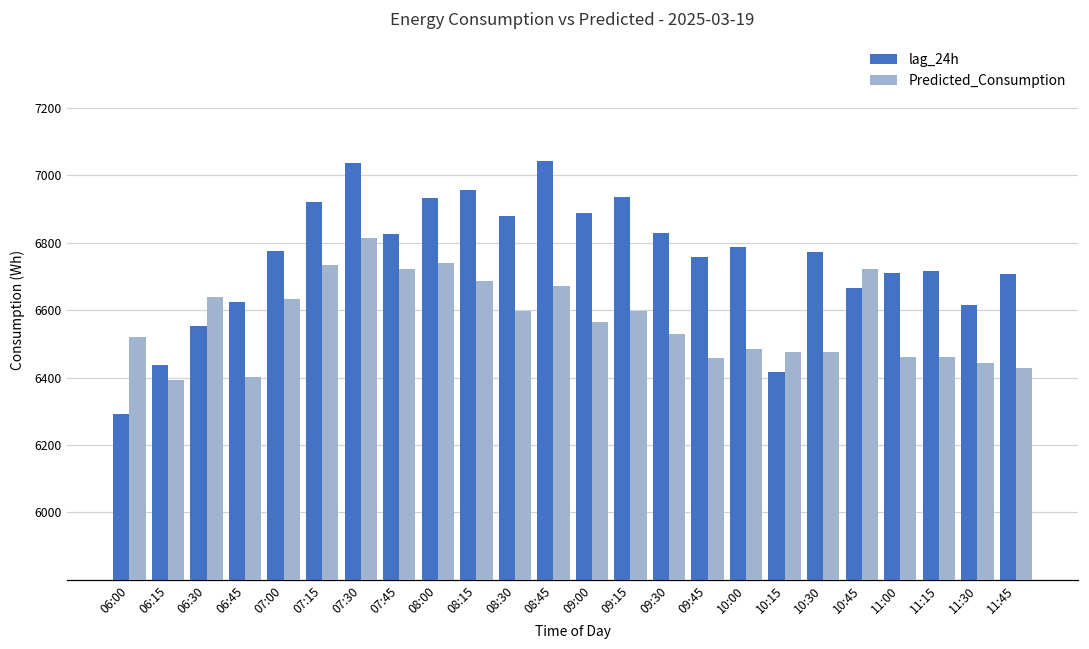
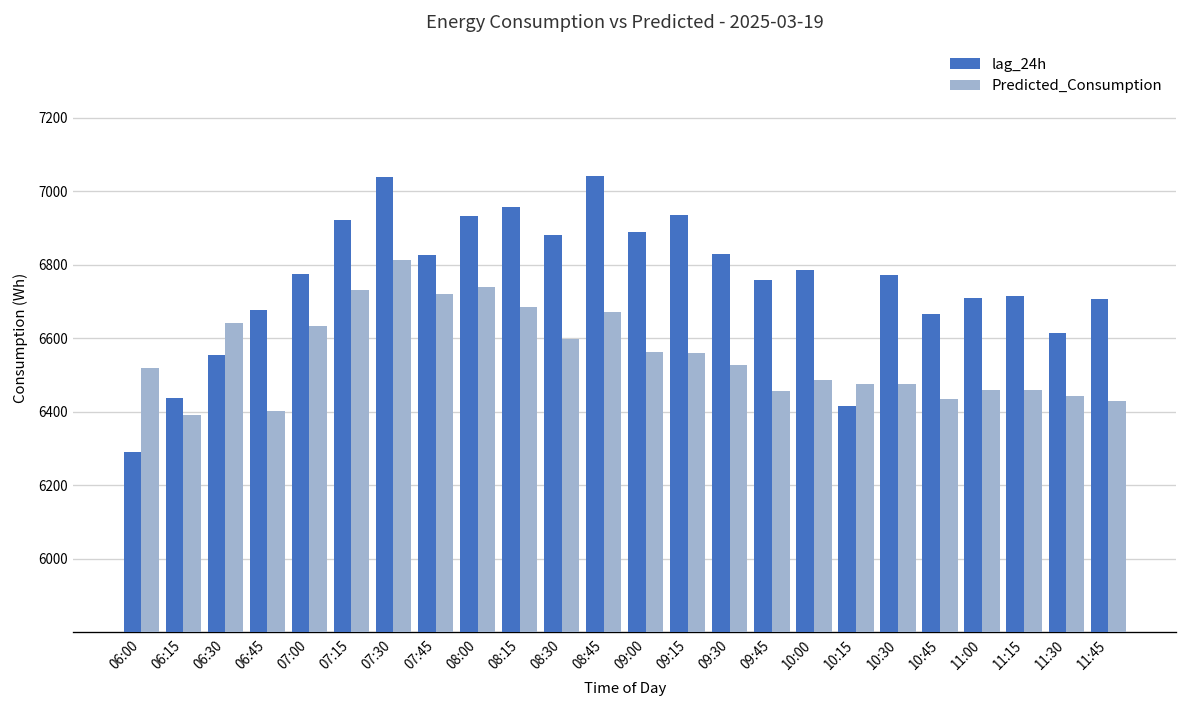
  {
    "lag_24h": {
      "06:00": 6290,
      "06:15": 6440,
      "06:30": 6550,
-     "06:45": 6620,
+     "06:45": 6680,
      "07:00": 6780,
      "07:15": 6920,
      "07:30": 7040,
      "07:45": 6830,
      "08:00": 6930,
      "08:15": 6960,
      "08:30": 6880,
      "08:45": 7040,
      "09:00": 6890,
      "09:15": 6940,
      "09:30": 6830,
      "09:45": 6760,
      "10:00": 6790,
      "10:15": 6420,
      "10:30": 6770,
      "10:45": 6670,
      "11:00": 6710,
      "11:15": 6720,
      "11:30": 6610,
      "11:45": 6710
    },
    "Predicted_Consumption": {
      "06:00": 6520,
      "06:15": 6390,
      "06:30": 6640,
      "06:45": 6400,
      "07:00": 6630,
      "07:15": 6730,
      "07:30": 6810,
      "07:45": 6720,
      "08:00": 6740,
      "08:15": 6690,
      "08:30": 6600,
      "08:45": 6670,
      "09:00": 6560,
-     "09:15": 6600,
+     "09:15": 6560,
      "09:30": 6530,
      "09:45": 6460,
      "10:00": 6490,
      "10:15": 6480,
      "10:30": 6480,
-     "10:45": 6720,
+     "10:45": 6430,
      "11:00": 6460,
      "11:15": 6460,
      "11:30": 6440,
      "11:45": 6430
    }
  }
